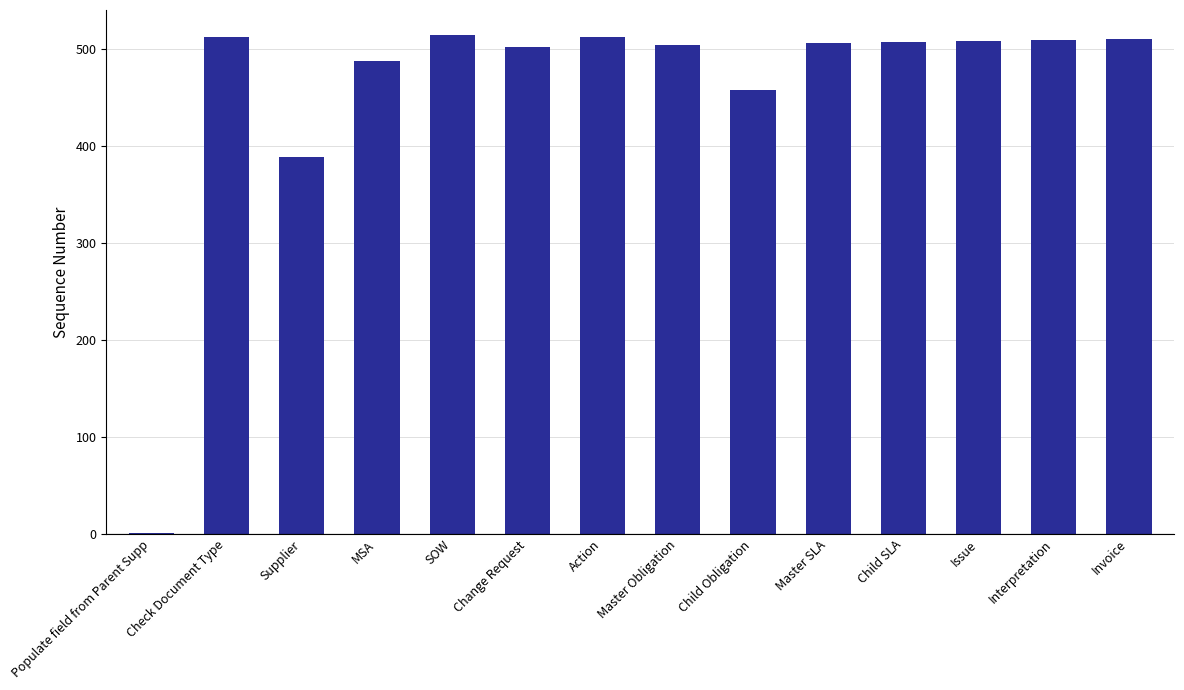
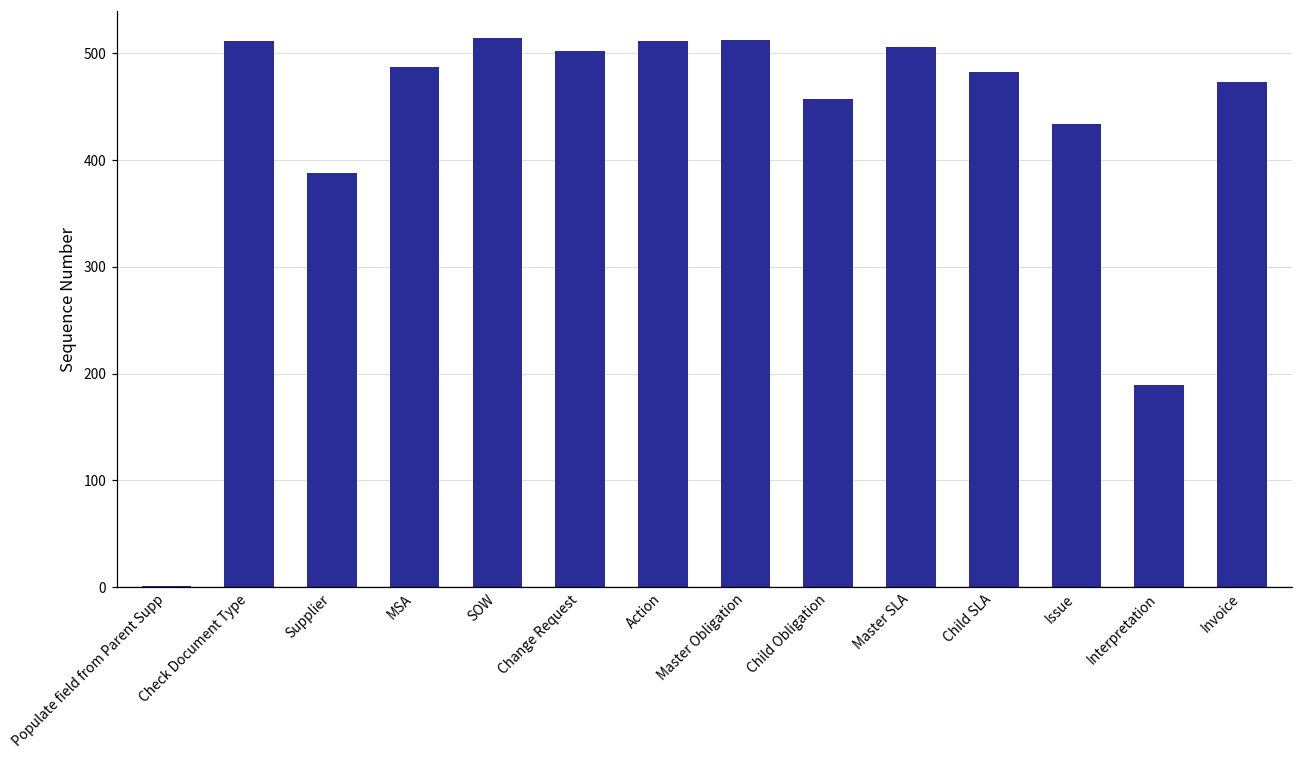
  {
    "Check Document Type": 510,
    "Supplier": 390,
    "MSA": 490,
    "SOW": 510,
    "Change Request": 500,
    "Action": 510,
-   "Master Obligation": 500,
+   "Master Obligation": 510,
    "Child Obligation": 460,
    "Master SLA": 510,
-   "Child SLA": 510,
-   "Issue": 510,
-   "Interpretation": 510,
-   "Invoice": 510
+   "Child SLA": 480,
+   "Issue": 430,
+   "Interpretation": 190,
+   "Invoice": 470
  }
